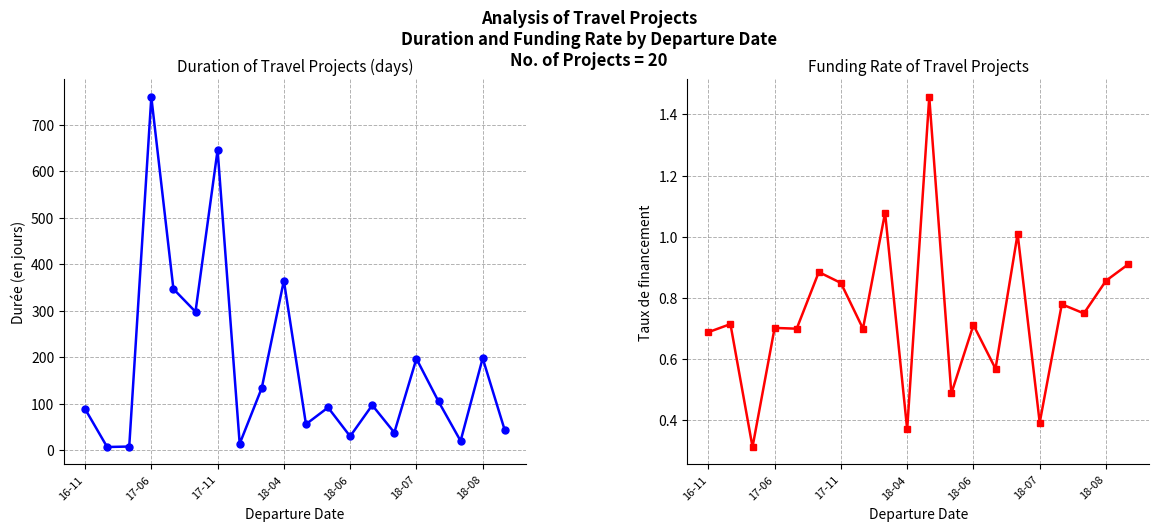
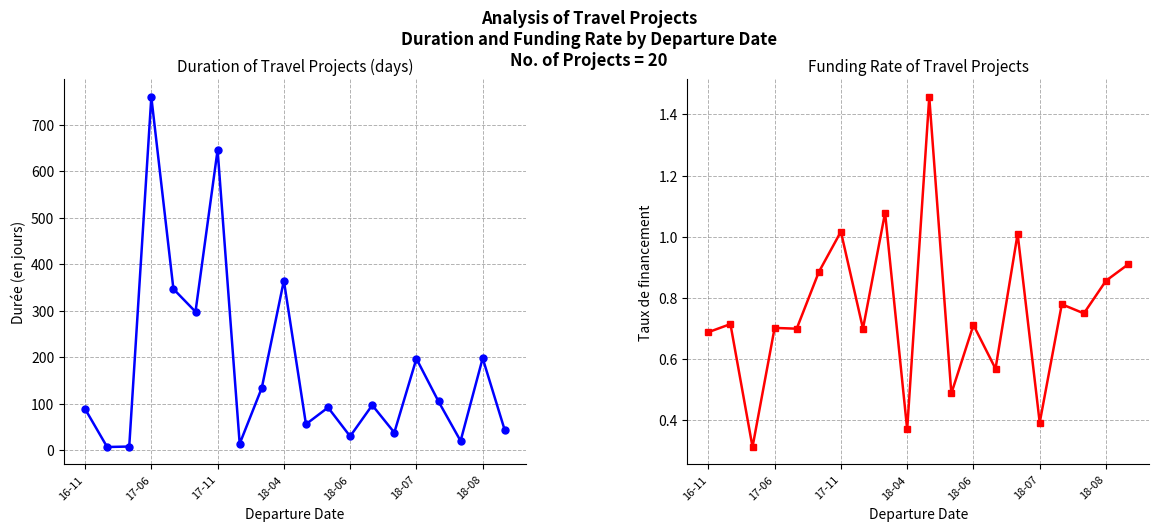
  {
    "Duration of Travel Projects (days)": {
      "16-11": 90,
      "17-06": 760,
      "17-11": 650,
      "18-04": 370,
      "18-06": 30,
      "18-07": 200,
      "18-08": 200
    },
    "Funding Rate of Travel Projects": {
      "16-11": 0.69,
      "17-06": 0.70,
-     "17-11": 0.85,
+     "17-11": 1.02,
      "18-04": 0.37,
      "18-06": 0.71,
      "18-07": 0.39,
      "18-08": 0.86
    }
  }
